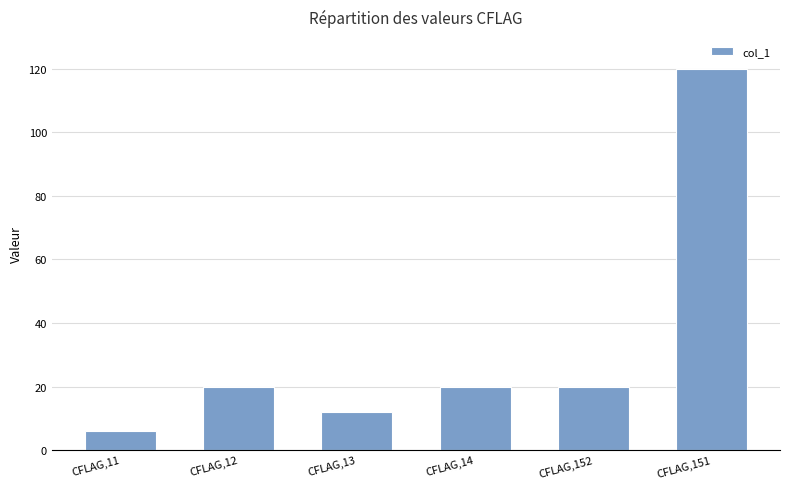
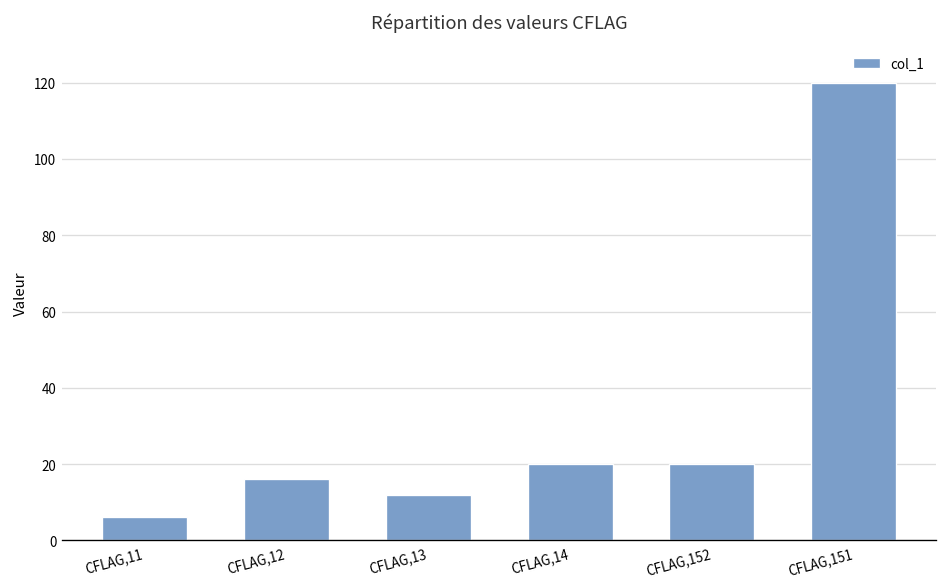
  {
    "CFLAG,11": 6,
-   "CFLAG,12": 20,
+   "CFLAG,12": 16,
    "CFLAG,13": 12,
    "CFLAG,14": 20,
    "CFLAG,152": 20,
    "CFLAG,151": 120
  }
